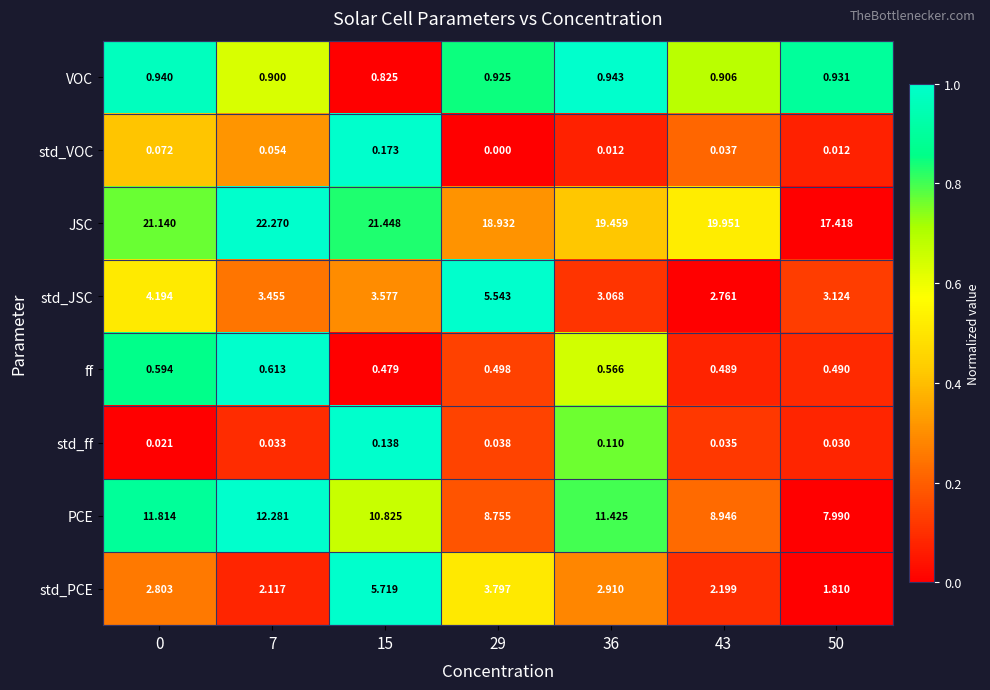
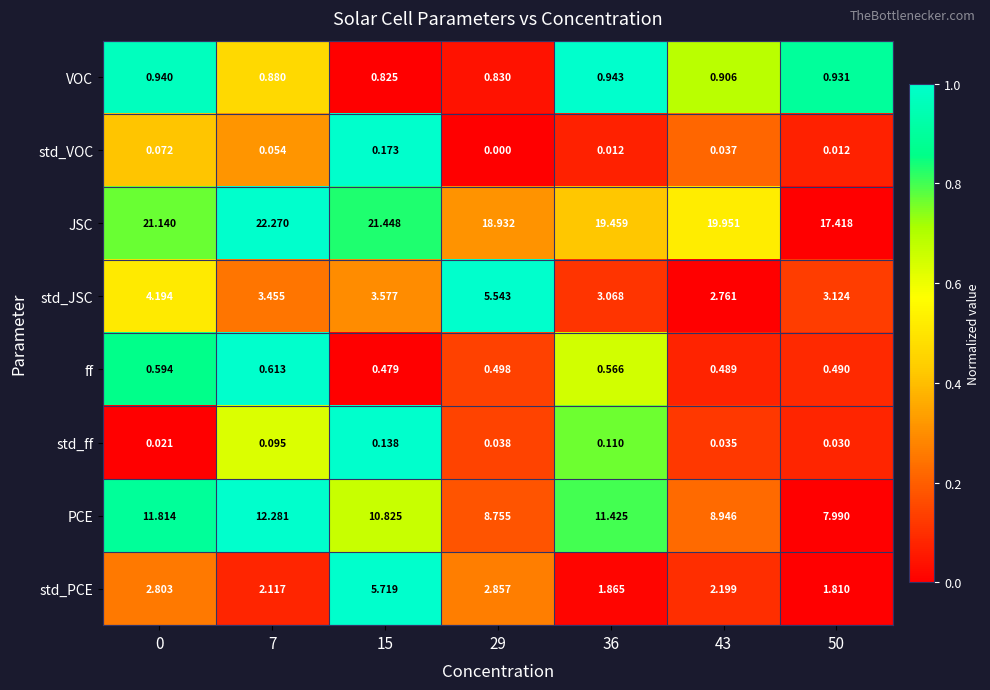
  {
    "VOC": {
      "0": 0.940,
-     "7": 0.900,
+     "7": 0.880,
      "15": 0.825,
-     "29": 0.925,
+     "29": 0.830,
      "36": 0.943,
      "43": 0.906,
      "50": 0.931
    },
    "std_VOC": {
      "0": 0.072,
      "7": 0.054,
      "15": 0.173,
      "29": 0.000,
      "36": 0.012,
      "43": 0.037,
      "50": 0.012
    },
    "JSC": {
      "0": 21.140,
      "7": 22.270,
      "15": 21.448,
      "29": 18.932,
      "36": 19.459,
      "43": 19.951,
      "50": 17.418
    },
    "std_JSC": {
      "0": 4.194,
      "7": 3.455,
      "15": 3.577,
      "29": 5.543,
      "36": 3.068,
      "43": 2.761,
      "50": 3.124
    },
    "ff": {
      "0": 0.594,
      "7": 0.613,
      "15": 0.479,
      "29": 0.498,
      "36": 0.566,
      "43": 0.489,
      "50": 0.490
    },
    "std_ff": {
      "0": 0.021,
-     "7": 0.033,
+     "7": 0.095,
      "15": 0.138,
      "29": 0.038,
      "36": 0.110,
      "43": 0.035,
      "50": 0.030
    },
    "PCE": {
      "0": 11.814,
      "7": 12.281,
      "15": 10.825,
      "29": 8.755,
      "36": 11.425,
      "43": 8.946,
      "50": 7.990
    },
    "std_PCE": {
      "0": 2.803,
      "7": 2.117,
      "15": 5.719,
-     "29": 3.797,
-     "36": 2.910,
+     "29": 2.857,
+     "36": 1.865,
      "43": 2.199,
      "50": 1.810
    }
  }
